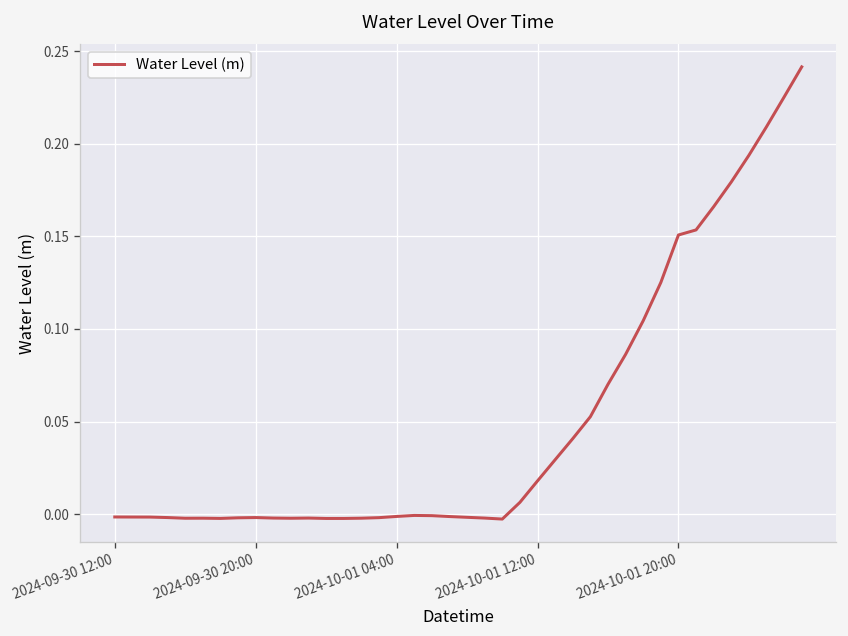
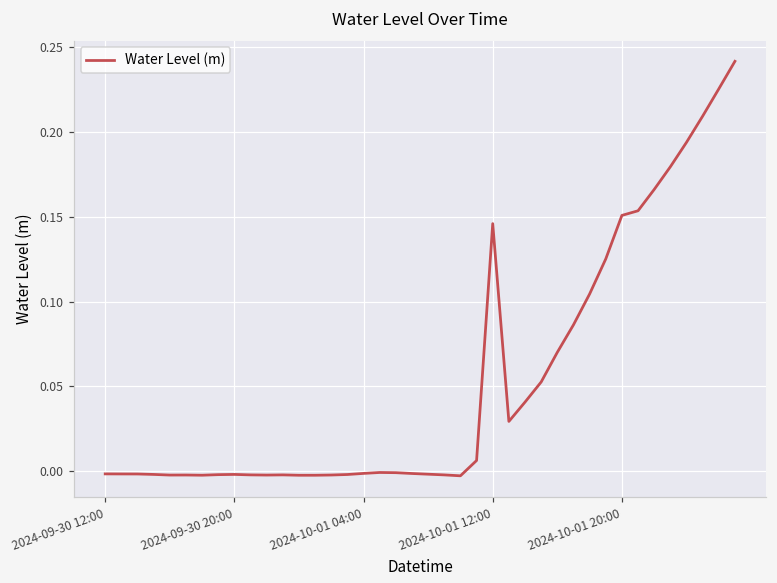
  {
    "2024-09-30 12:00": -0.002,
    "2024-09-30 20:00": -0.002,
    "2024-10-01 04:00": -0.001,
-   "2024-10-01 12:00": 0.018,
+   "2024-10-01 12:00": 0.146,
    "2024-10-01 20:00": 0.151
  }
